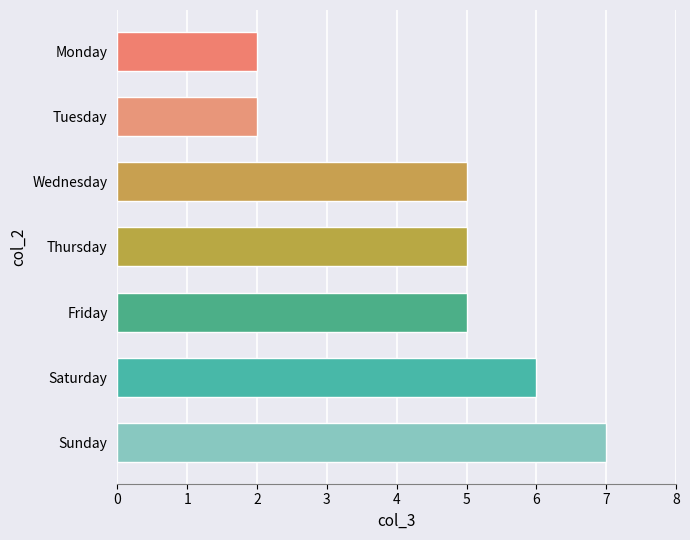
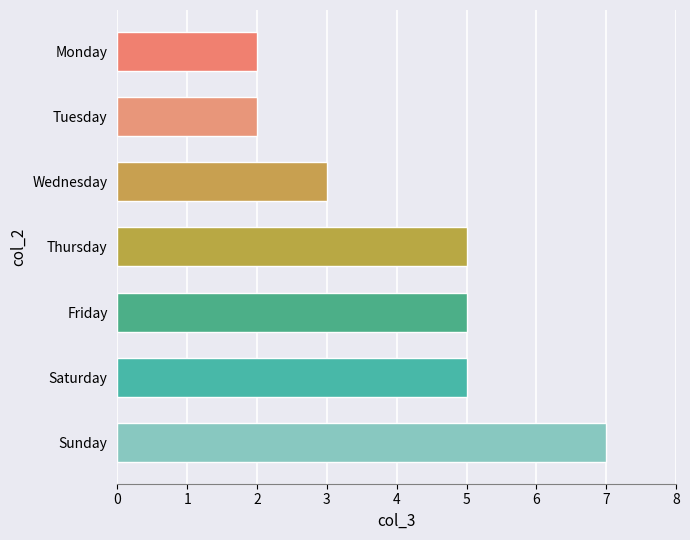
  {
    "Monday": 2,
    "Tuesday": 2,
-   "Wednesday": 5,
+   "Wednesday": 3,
    "Thursday": 5,
    "Friday": 5,
-   "Saturday": 6,
+   "Saturday": 5,
    "Sunday": 7
  }
